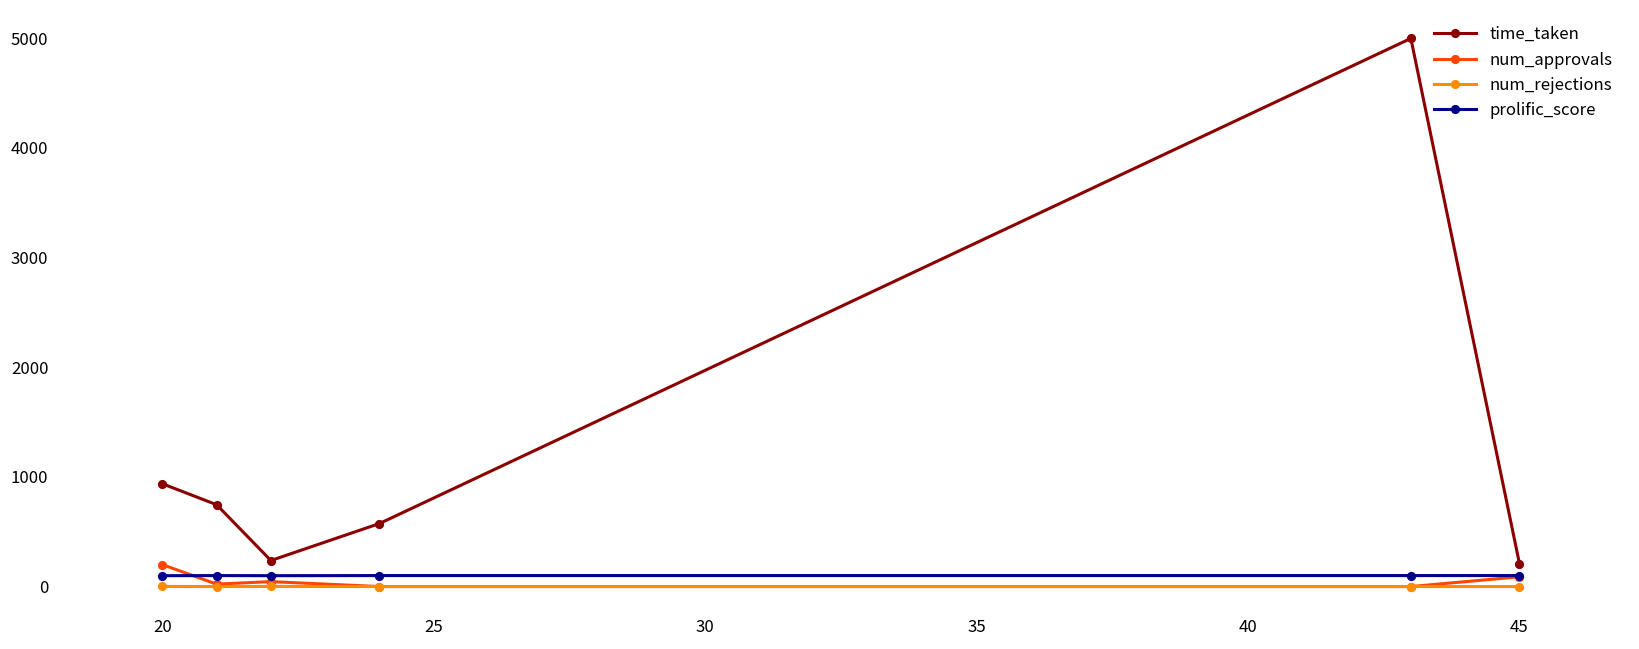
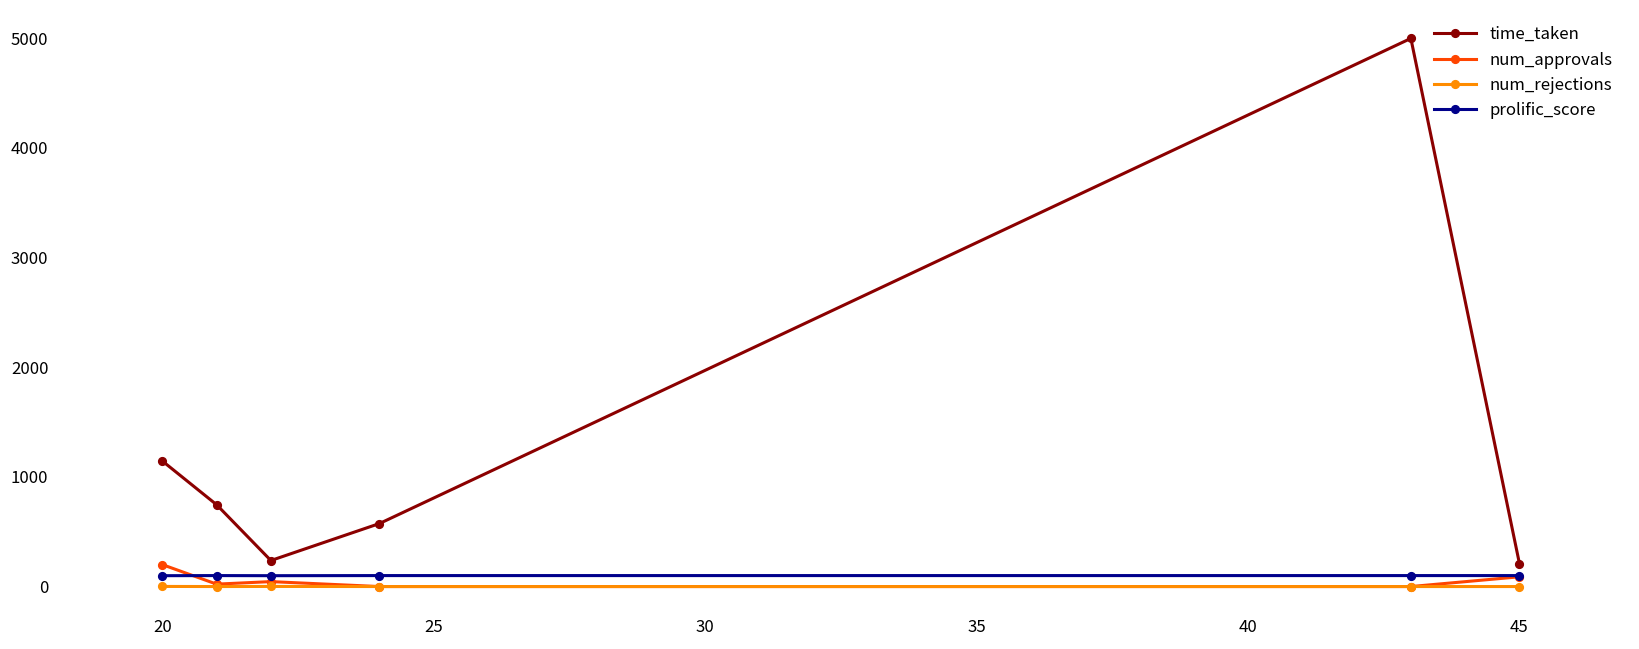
  {
    "time_taken": {
-     "20": 900,
+     "20": 1100,
      "45": 200
    },
    "num_approvals": {
      "20": 200
    },
    "num_rejections": {
      "20": 0,
      "45": 0
    },
    "prolific_score": {
      "20": 100
    }
  }
